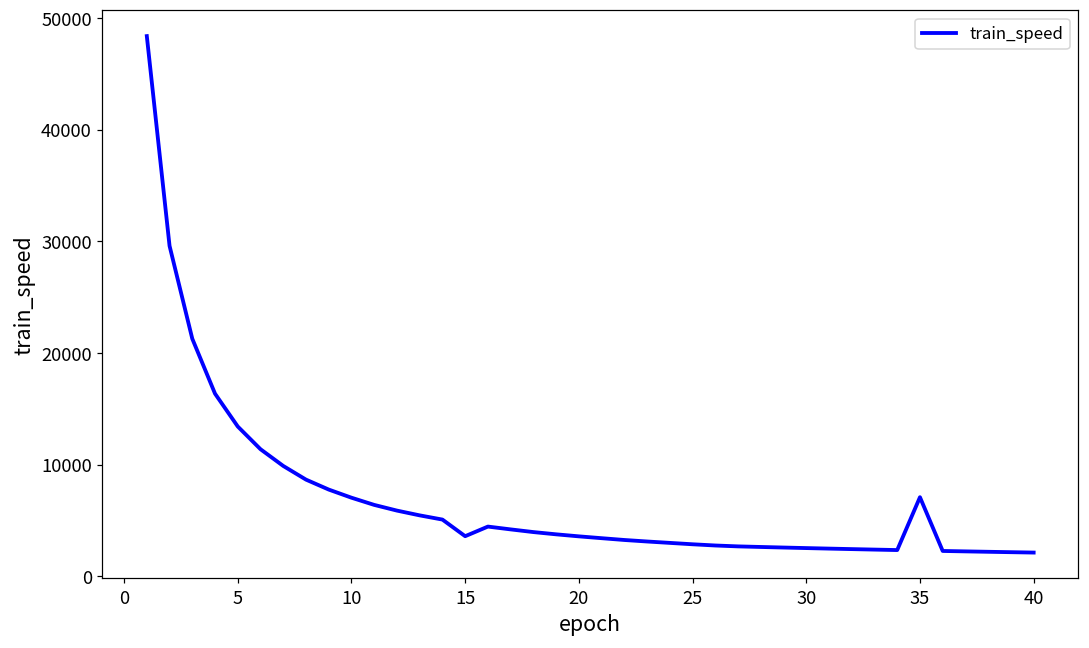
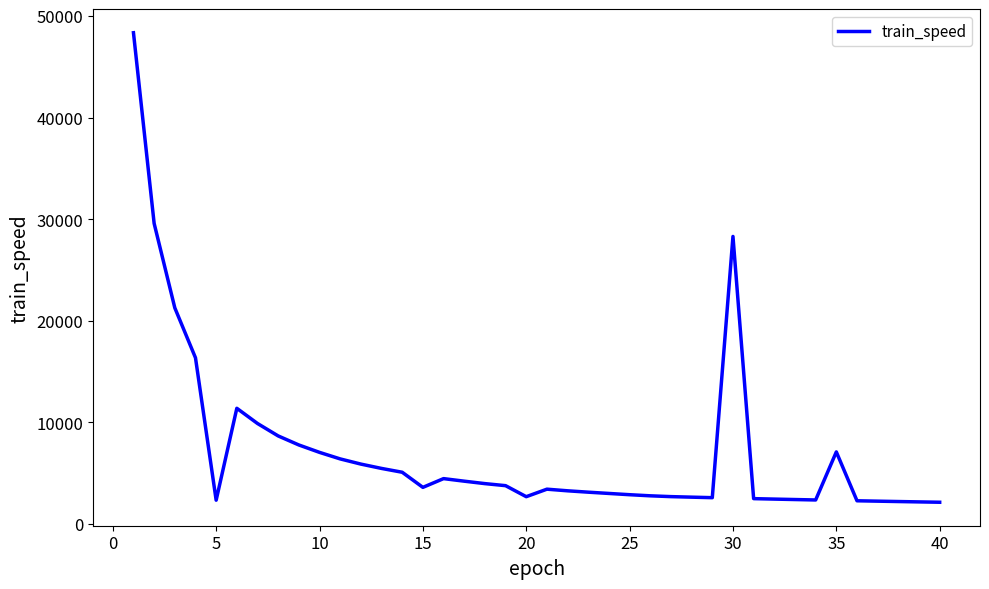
  {
-   "5": 13400,
+   "5": 2300,
    "10": 7100,
    "15": 3600,
-   "20": 3600,
+   "20": 2700,
    "25": 2900,
-   "30": 2500,
+   "30": 28300,
    "35": 7100,
    "40": 2100
  }
